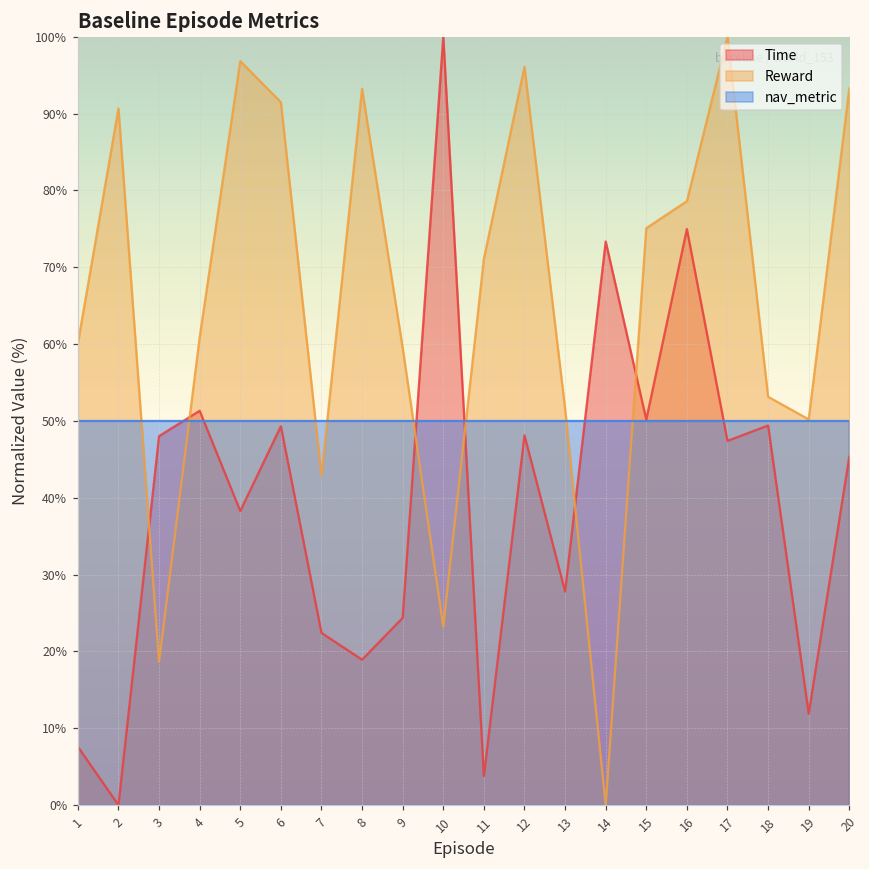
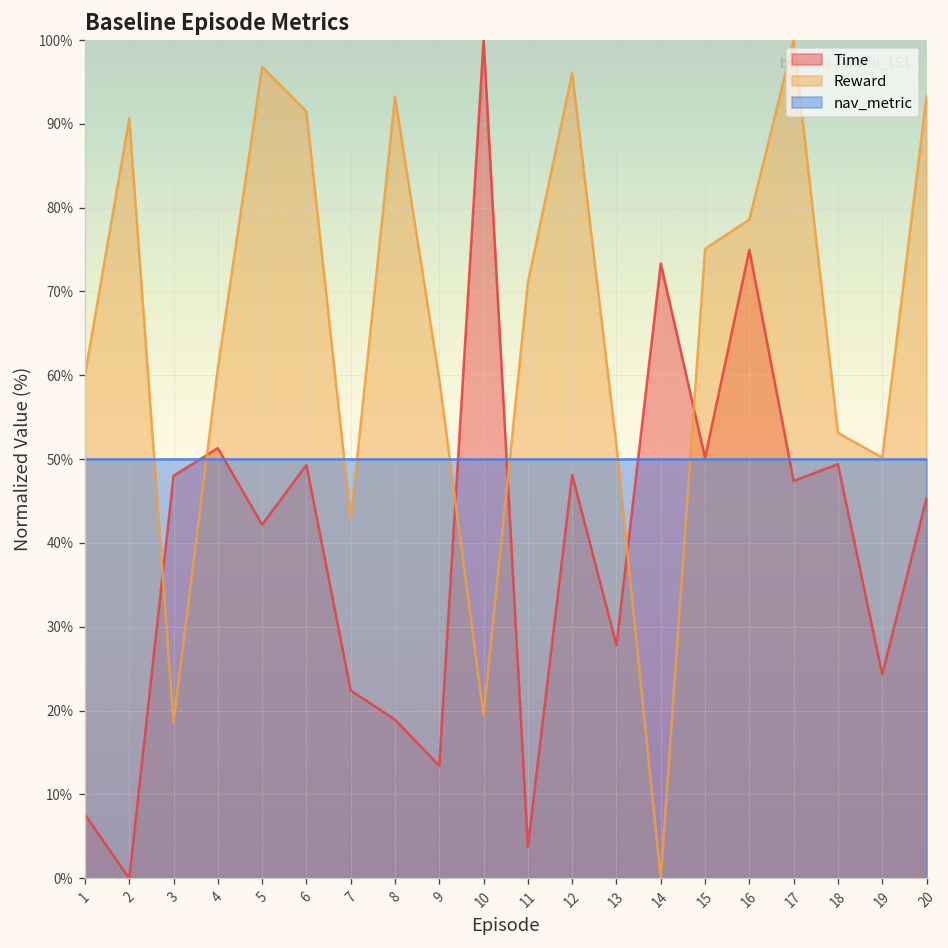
  {
    "Time": {
      "1": "8%",
      "2": "0%",
      "3": "48%",
      "4": "51%",
-     "5": "38%",
+     "5": "42%",
      "6": "49%",
      "7": "22%",
      "8": "19%",
-     "9": "24%",
+     "9": "13%",
      "10": "100%",
      "11": "4%",
      "12": "48%",
      "13": "28%",
      "14": "73%",
      "16": "75%",
      "17": "47%",
      "18": "49%",
-     "19": "12%",
+     "19": "24%",
      "20": "45%"
    },
    "Reward": {
      "1": "60%",
      "2": "91%",
      "3": "19%",
      "4": "61%",
      "5": "97%",
      "6": "91%",
      "7": "43%",
      "8": "93%",
      "9": "60%",
-     "10": "23%",
+     "10": "19%",
      "11": "71%",
      "12": "96%",
      "13": "52%",
      "14": "0%",
      "15": "75%",
      "16": "79%",
      "18": "53%",
      "20": "93%"
    },
    "nav_metric": {
      "1": "50%",
      "2": "50%",
      "3": "50%",
      "4": "50%",
      "5": "50%",
      "6": "50%",
      "7": "50%",
      "8": "50%",
      "9": "50%",
      "10": "50%",
      "11": "50%",
      "12": "50%",
      "13": "50%",
      "14": "50%",
      "16": "50%",
      "17": "50%",
      "18": "50%",
      "20": "50%"
    }
  }
